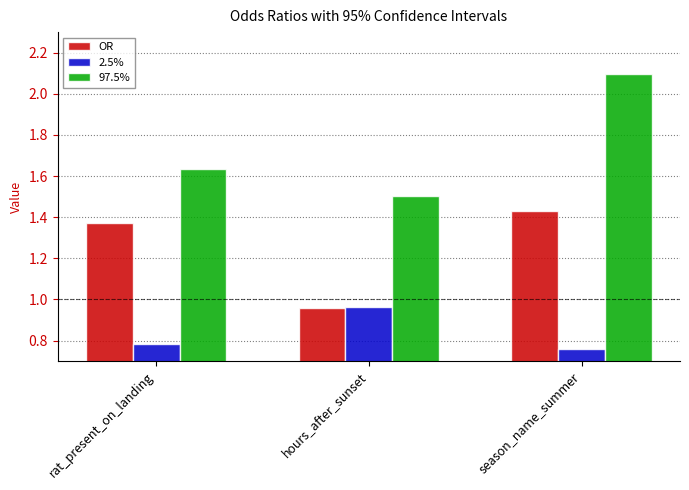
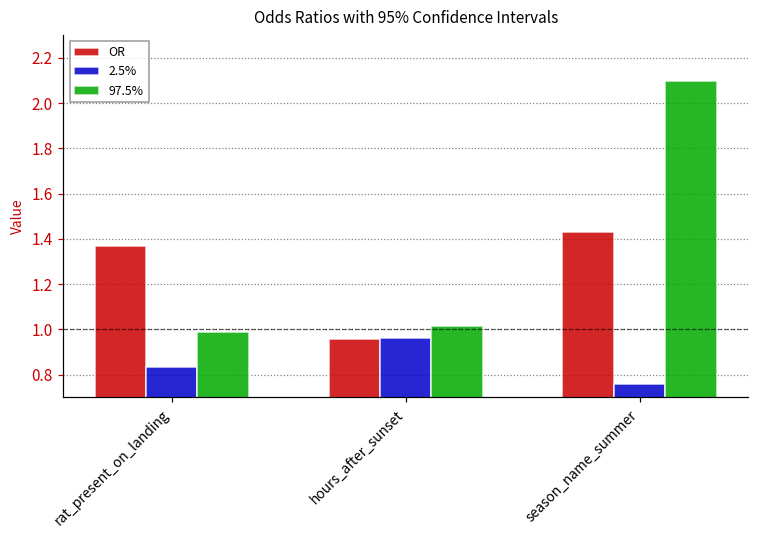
  {
    "OR": {
      "rat_present_on_landing": 1.37,
      "hours_after_sunset": 0.96,
      "season_name_summer": 1.43
    },
    "2.5%": {
-     "rat_present_on_landing": 0.78,
+     "rat_present_on_landing": 0.83,
      "hours_after_sunset": 0.96,
      "season_name_summer": 0.76
    },
    "97.5%": {
-     "rat_present_on_landing": 1.64,
-     "hours_after_sunset": 1.50,
+     "rat_present_on_landing": 0.99,
+     "hours_after_sunset": 1.01,
      "season_name_summer": 2.10
    }
  }
